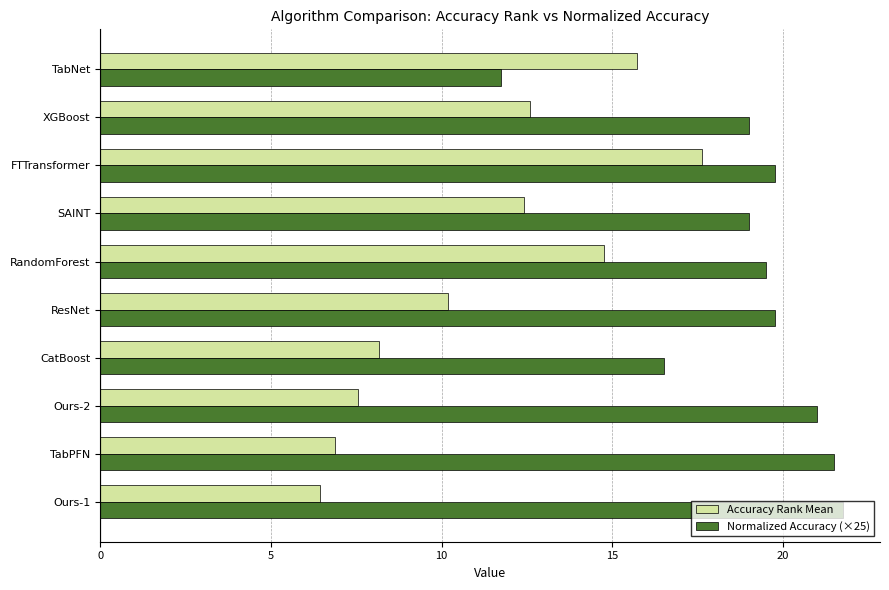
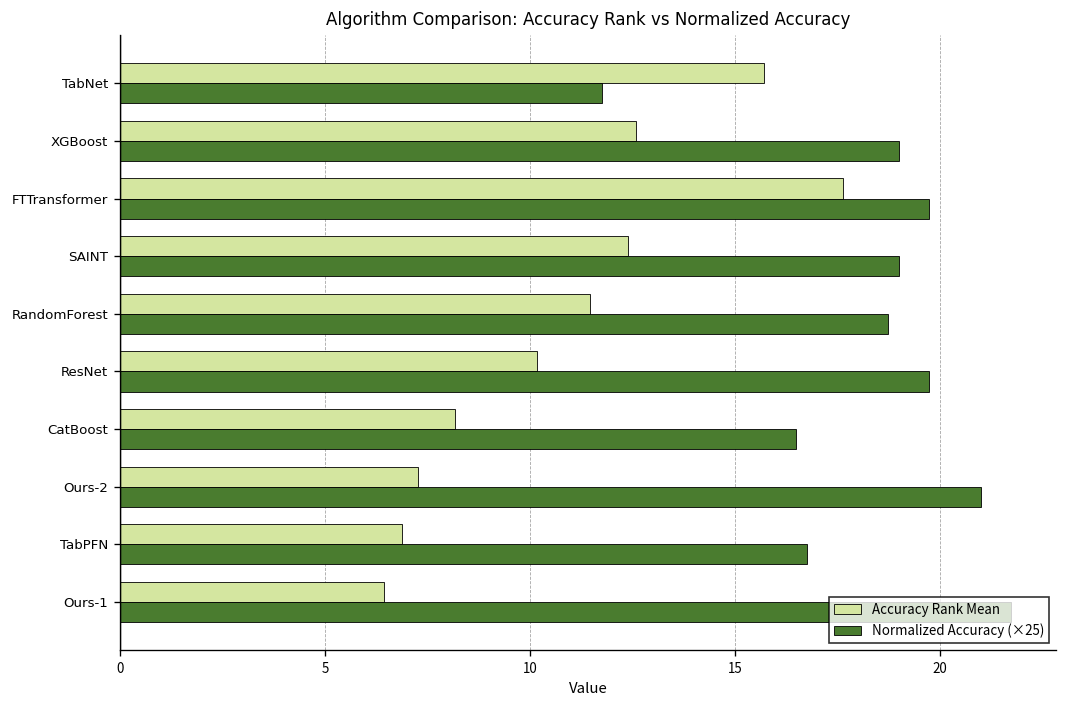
  {
    "Accuracy Rank Mean": {
      "TabNet": 15.7,
      "XGBoost": 12.6,
      "FTTransformer": 17.6,
      "SAINT": 12.4,
-     "RandomForest": 14.8,
+     "RandomForest": 11.5,
      "ResNet": 10.2,
      "CatBoost": 8.2,
-     "Ours-2": 7.6,
+     "Ours-2": 7.3,
      "TabPFN": 6.9,
      "Ours-1": 6.4
    },
    "Normalized Accuracy (×25)": {
      "TabNet": 11.8,
      "XGBoost": 19.0,
      "FTTransformer": 19.8,
      "SAINT": 19.0,
-     "RandomForest": 19.5,
+     "RandomForest": 18.8,
      "ResNet": 19.8,
      "CatBoost": 16.5,
      "Ours-2": 21.0,
-     "TabPFN": 21.5
+     "TabPFN": 16.8
    }
  }
